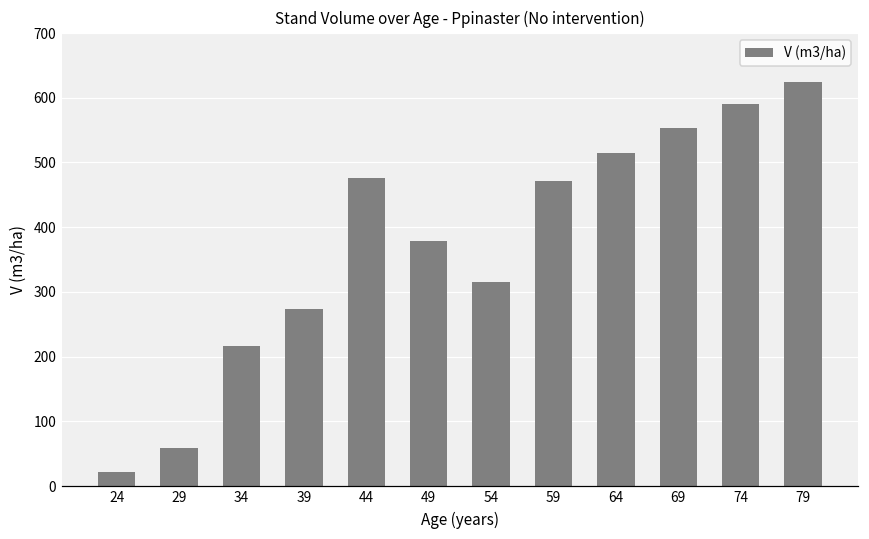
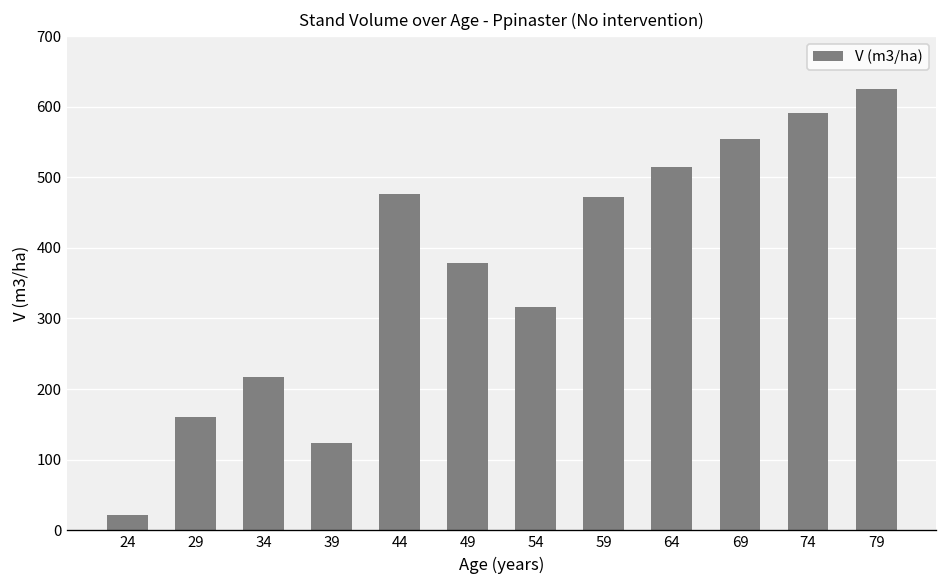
  {
    "24": 20,
-   "29": 60,
+   "29": 160,
    "34": 220,
-   "39": 270,
+   "39": 120,
    "44": 480,
    "49": 380,
    "54": 320,
    "59": 470,
    "64": 510,
    "69": 550,
    "74": 590,
    "79": 620
  }
